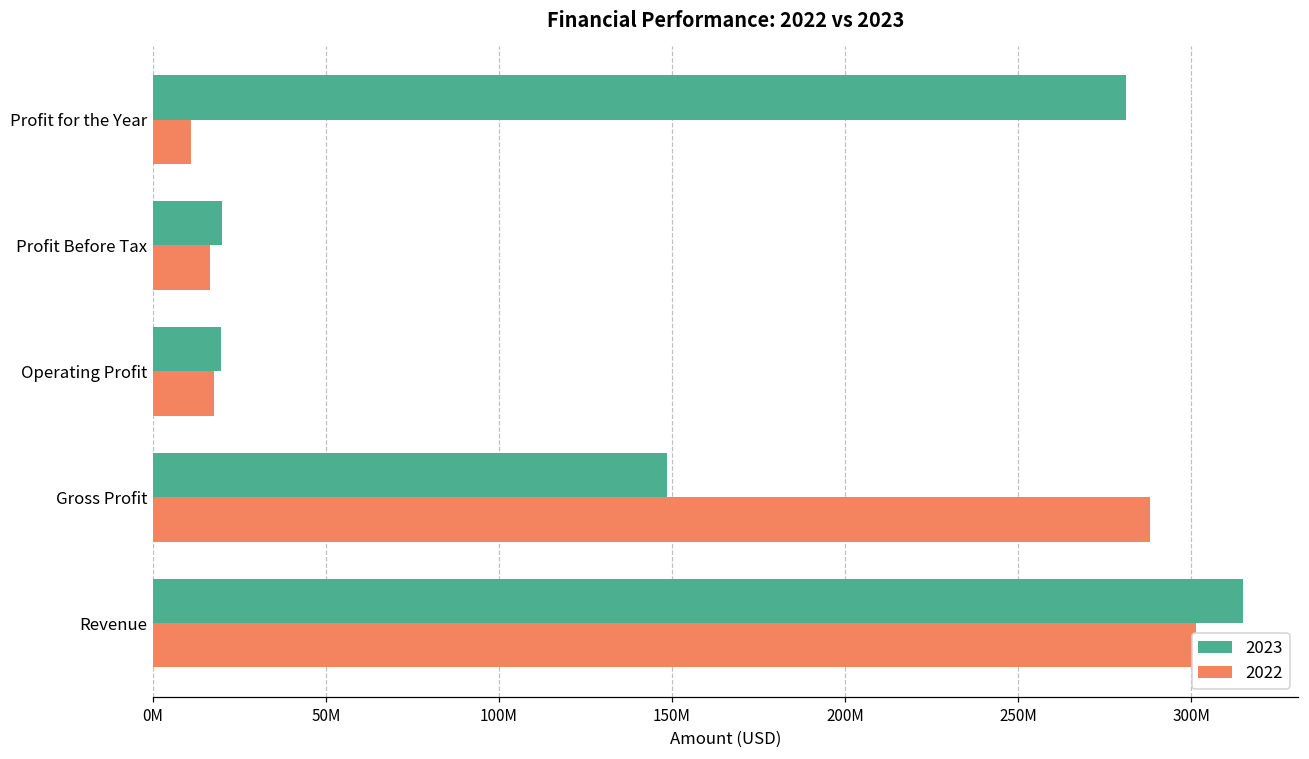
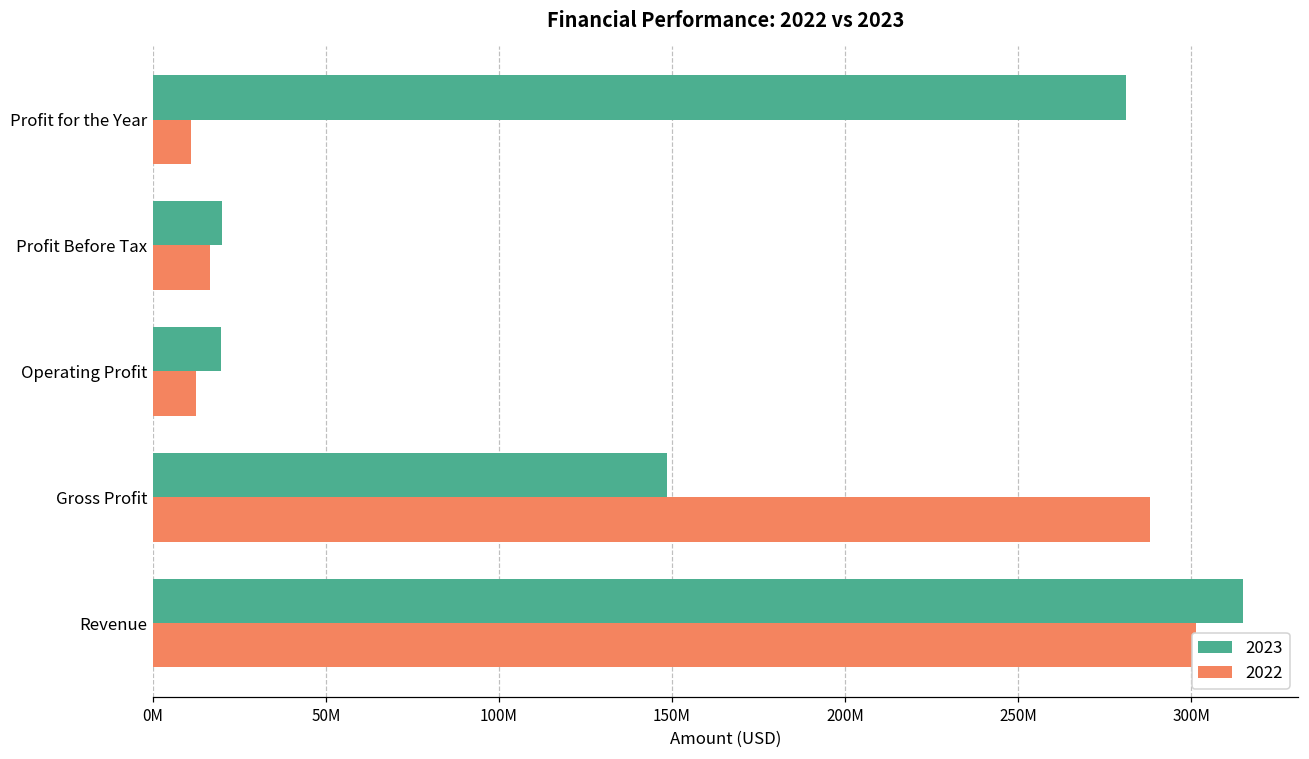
  {
    "2023": {
      "Profit for the Year": 281000000,
      "Profit Before Tax": 20000000,
      "Operating Profit": 20000000,
      "Gross Profit": 149000000,
      "Revenue": 315000000
    },
    "2022": {
      "Profit for the Year": 11000000,
      "Profit Before Tax": 16000000,
-     "Operating Profit": 18000000,
+     "Operating Profit": 12000000,
      "Gross Profit": 288000000
    }
  }
